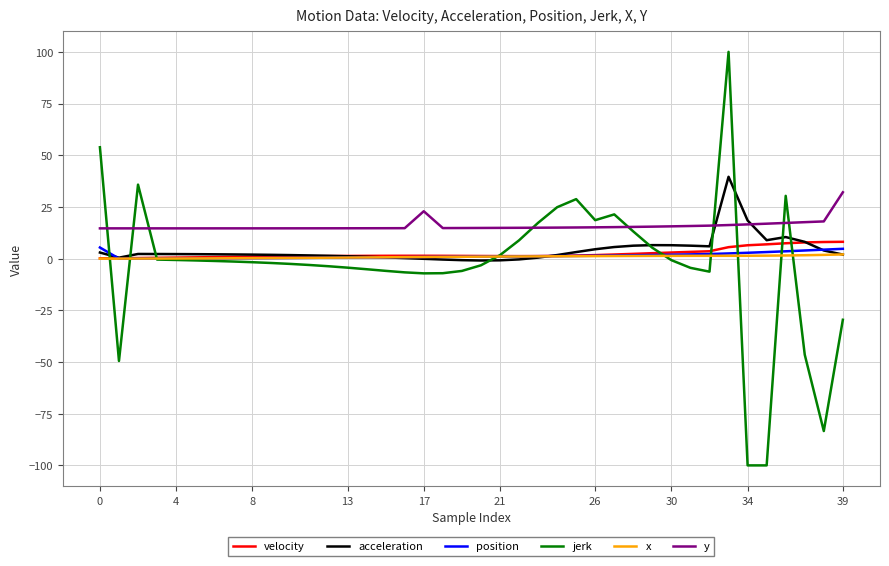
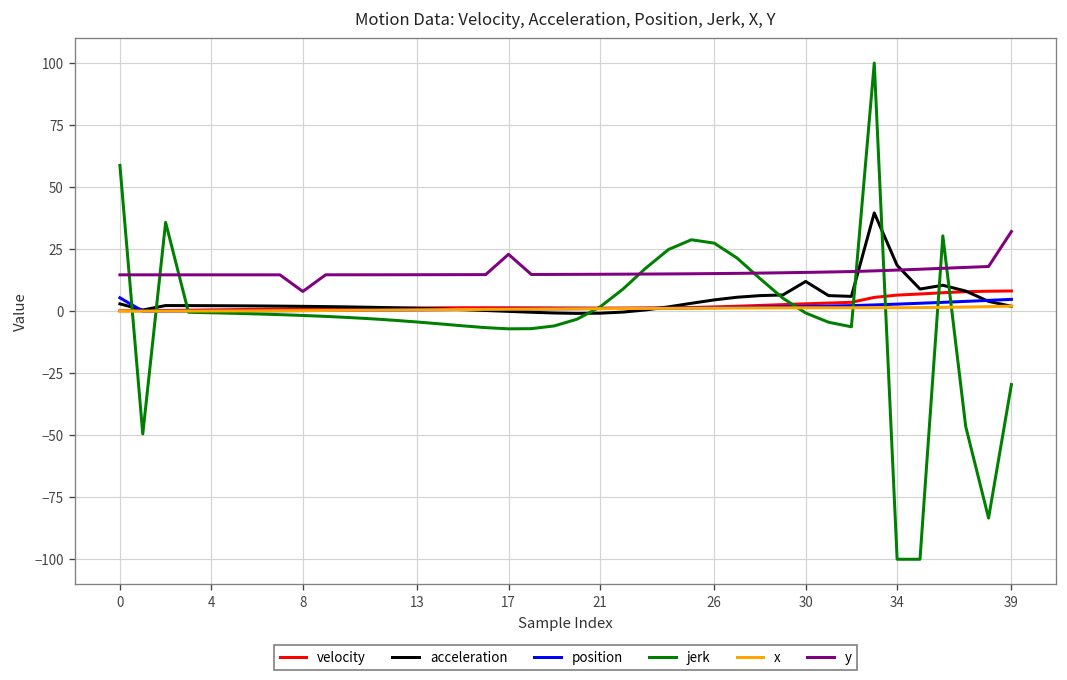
  {
    "velocity": {
      "34": 6,
      "39": 8
    },
    "acceleration": {
      "0": 3,
      "4": 2,
      "21": -1,
      "26": 5,
-     "30": 6,
+     "30": 12,
      "34": 18
    },
    "position": {
      "0": 5,
      "34": 3,
      "39": 5
    },
    "jerk": {
-     "0": 54,
+     "0": 59,
      "8": -2,
      "13": -4,
      "17": -7,
-     "26": 19,
+     "26": 27,
      "30": -1,
      "34": -100,
      "39": -30
    },
    "x": {
      "34": 1
    },
    "y": {
      "0": 15,
      "4": 15,
-     "8": 15,
+     "8": 8,
      "13": 15,
      "17": 23,
      "21": 15,
      "26": 15,
      "30": 16,
      "34": 17,
      "39": 32
    }
  }
